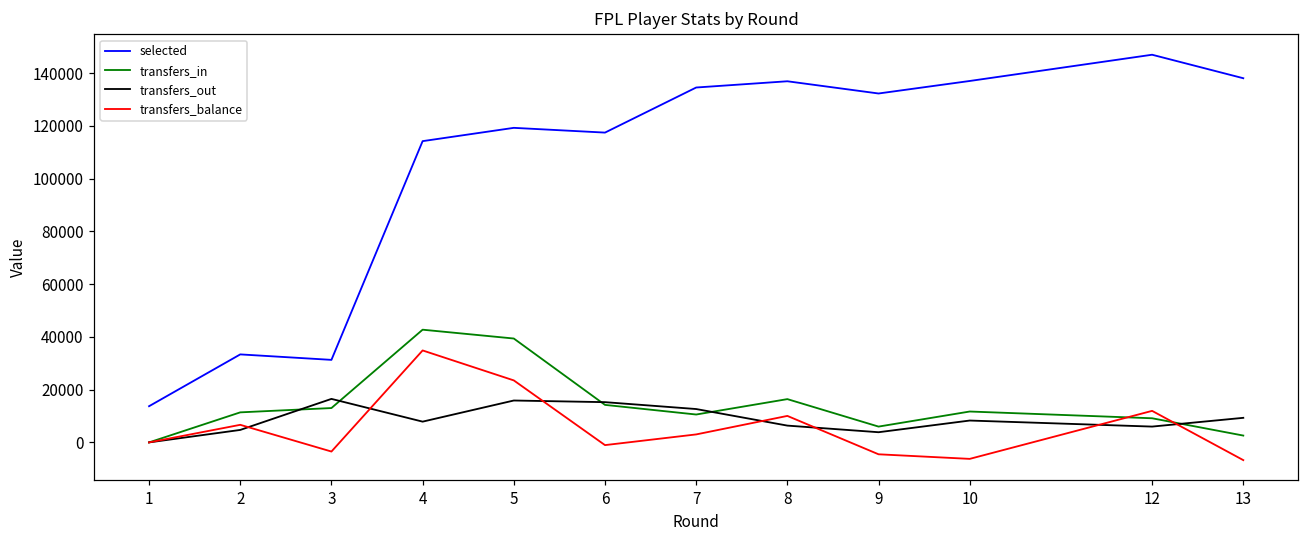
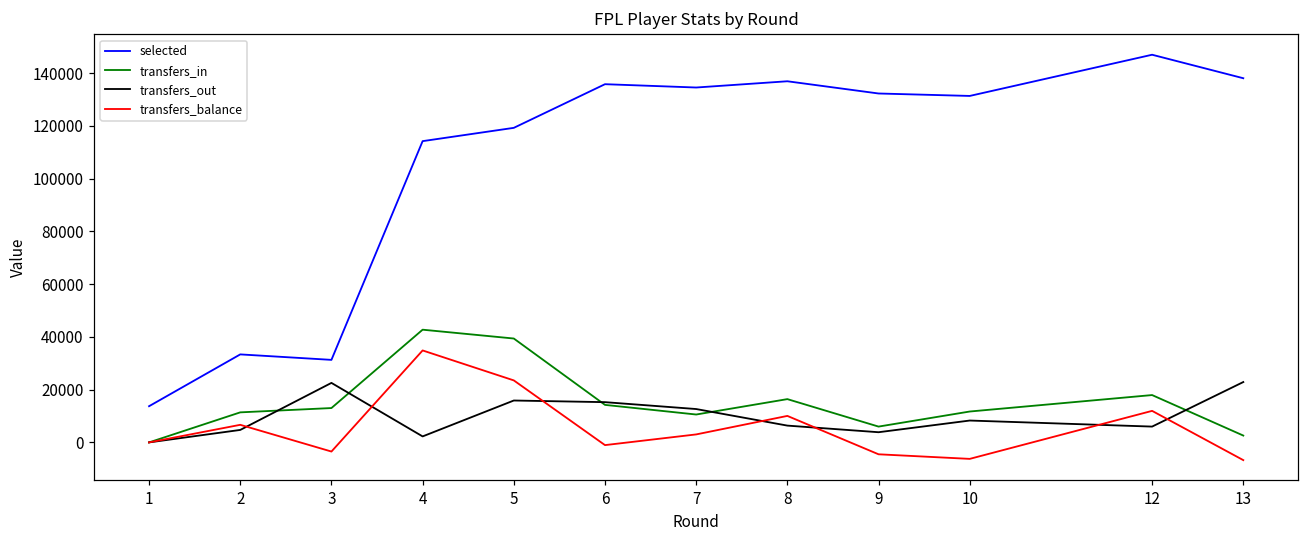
  {
    "selected": {
      "1": 14000,
      "2": 33000,
      "3": 31000,
      "4": 114000,
      "5": 119000,
-     "6": 117000,
+     "6": 136000,
      "7": 135000,
      "8": 137000,
      "9": 132000,
-     "10": 137000,
+     "10": 131000,
      "12": 147000,
      "13": 138000
    },
    "transfers_in": {
      "2": 11000,
      "3": 13000,
      "4": 43000,
      "5": 39000,
      "7": 11000,
      "8": 16000,
      "9": 6000,
      "10": 12000,
-     "12": 9000,
+     "12": 18000,
      "13": 3000
    },
    "transfers_out": {
      "2": 5000,
-     "3": 16000,
-     "4": 8000,
+     "3": 23000,
+     "4": 2000,
      "5": 16000,
      "7": 13000,
      "8": 6000,
      "9": 4000,
      "10": 8000,
      "12": 6000,
-     "13": 9000
+     "13": 23000
    },
    "transfers_balance": {
      "2": 7000,
      "3": -3000,
      "4": 35000,
      "5": 23000,
      "6": -1000,
      "7": 3000,
      "8": 10000,
      "9": -5000,
      "10": -6000,
      "12": 12000,
      "13": -7000
    }
  }
